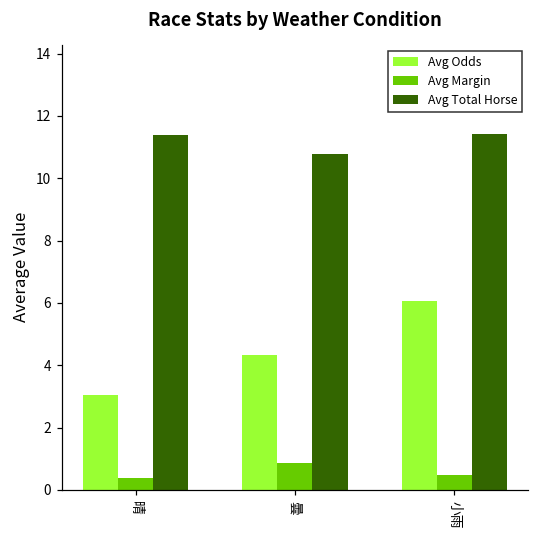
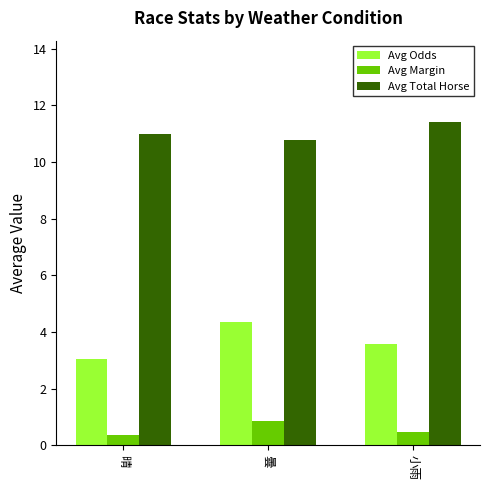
  {
    "Avg Odds": {
      "晴": 3.0,
      "曇": 4.3,
-     "小雨": 6.1
+     "小雨": 3.6
    },
    "Avg Margin": {
      "晴": 0.4,
      "曇": 0.9,
      "小雨": 0.5
    },
    "Avg Total Horse": {
-     "晴": 11.4,
+     "晴": 11.0,
      "曇": 10.8,
      "小雨": 11.4
    }
  }
